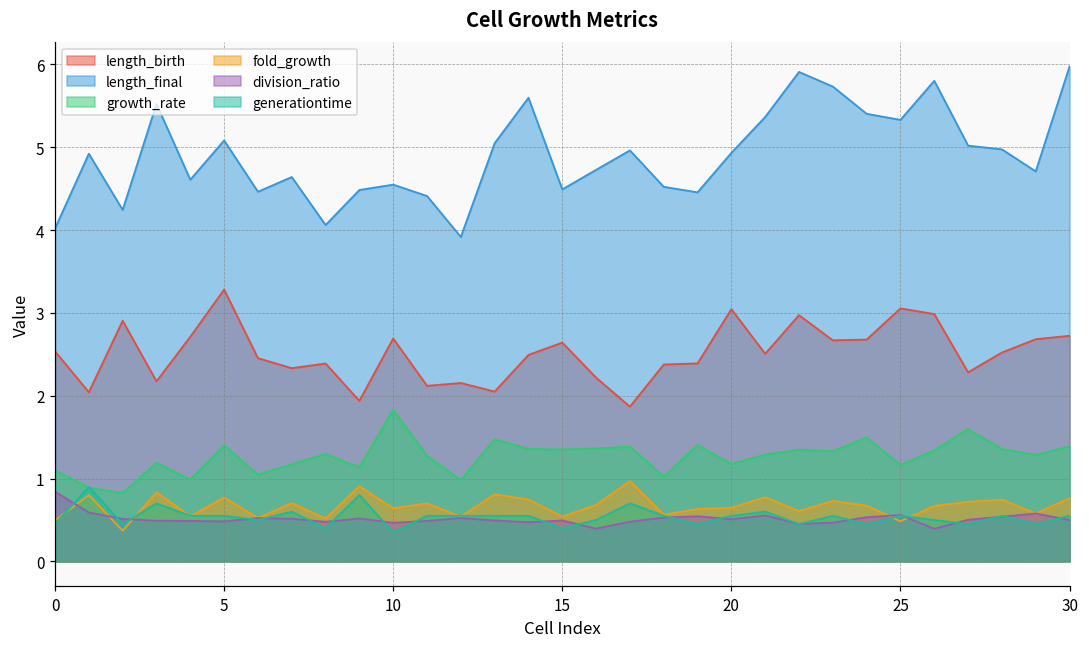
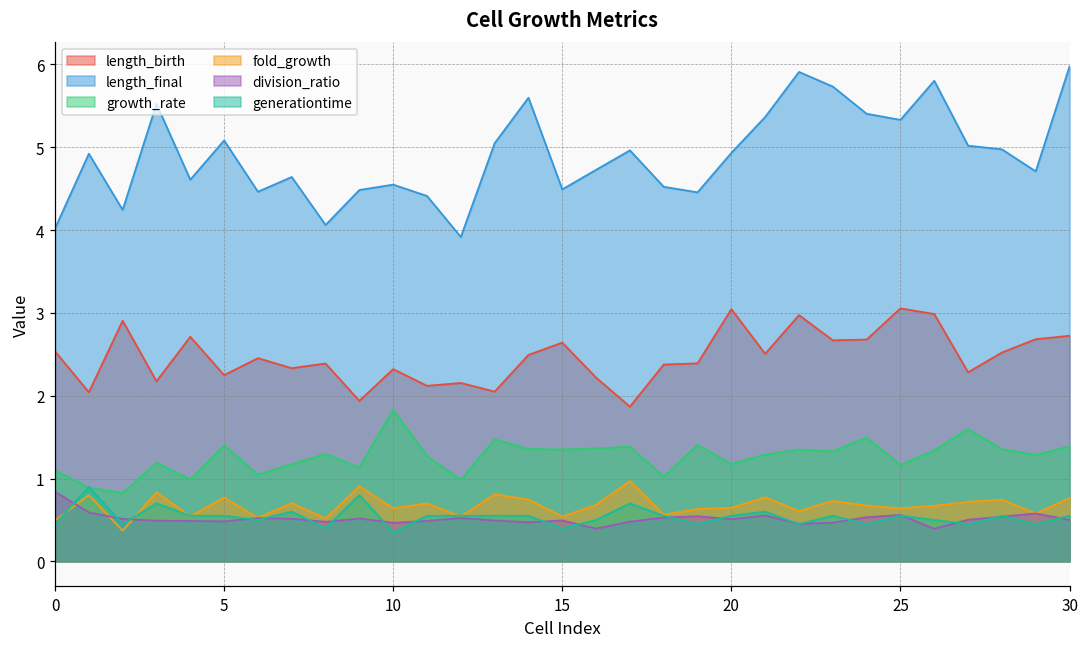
  {
    "length_birth": {
      "0": 2.5,
-     "5": 3.3,
-     "10": 2.7,
+     "5": 2.2,
+     "10": 2.3,
      "15": 2.6,
      "20": 3.0,
      "25": 3.1,
      "30": 2.7
    },
    "fold_growth": {
      "0": 0.5,
      "5": 0.8,
      "10": 0.6,
      "15": 0.5,
      "20": 0.6,
-     "25": 0.5,
+     "25": 0.6,
      "30": 0.8
    },
    "division_ratio": {
      "0": 0.8,
      "5": 0.5,
      "10": 0.5,
      "15": 0.5,
      "20": 0.5,
      "30": 0.5
    }
  }
